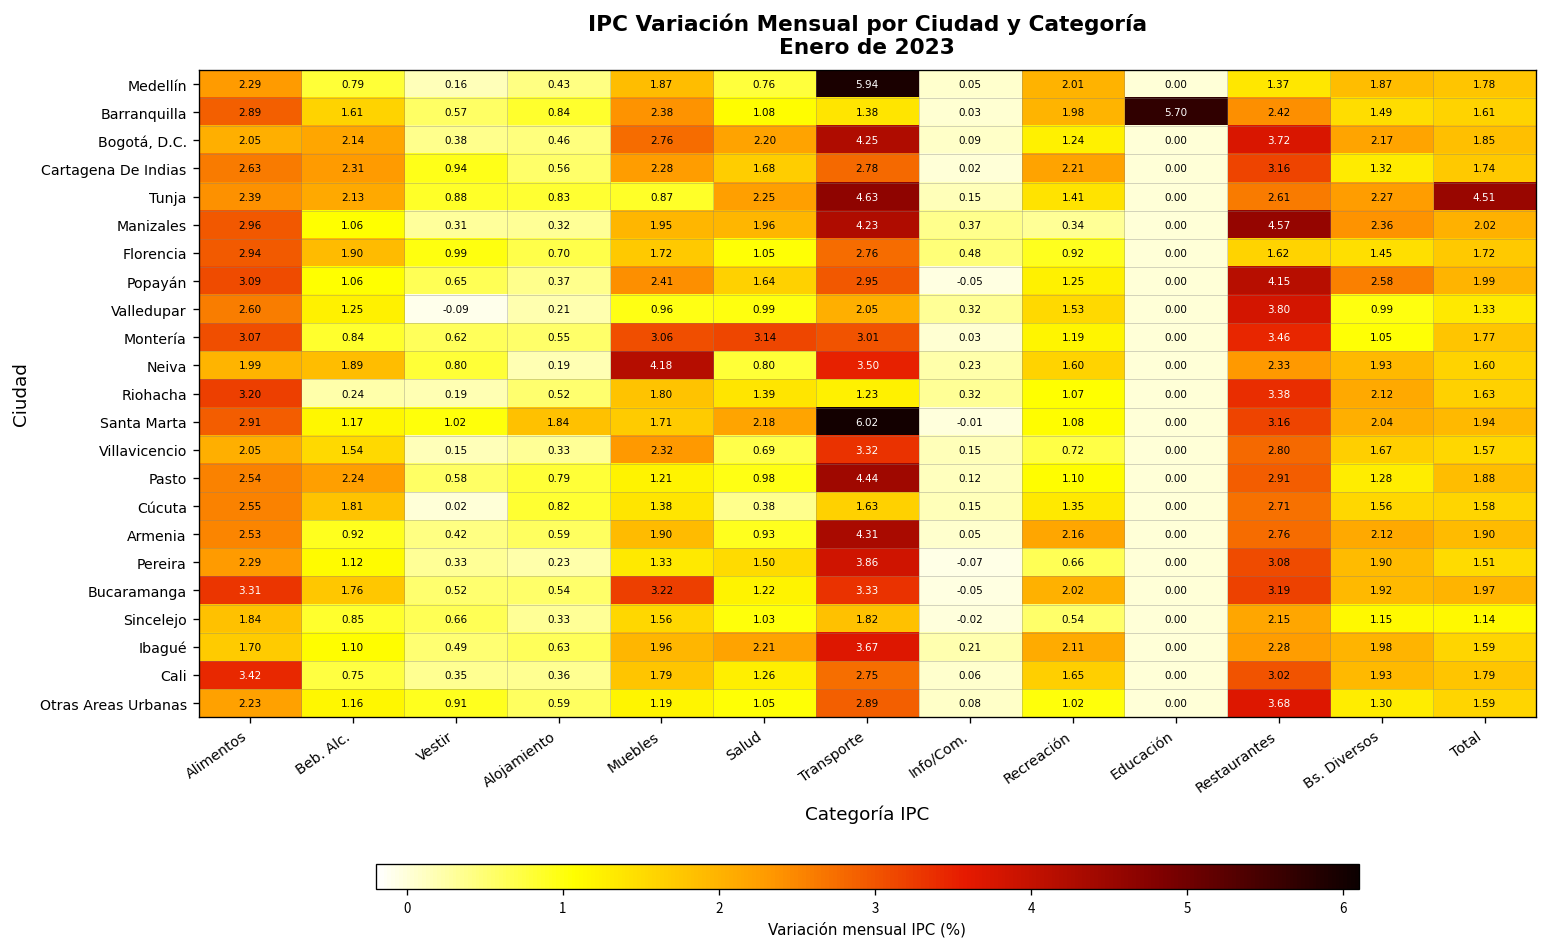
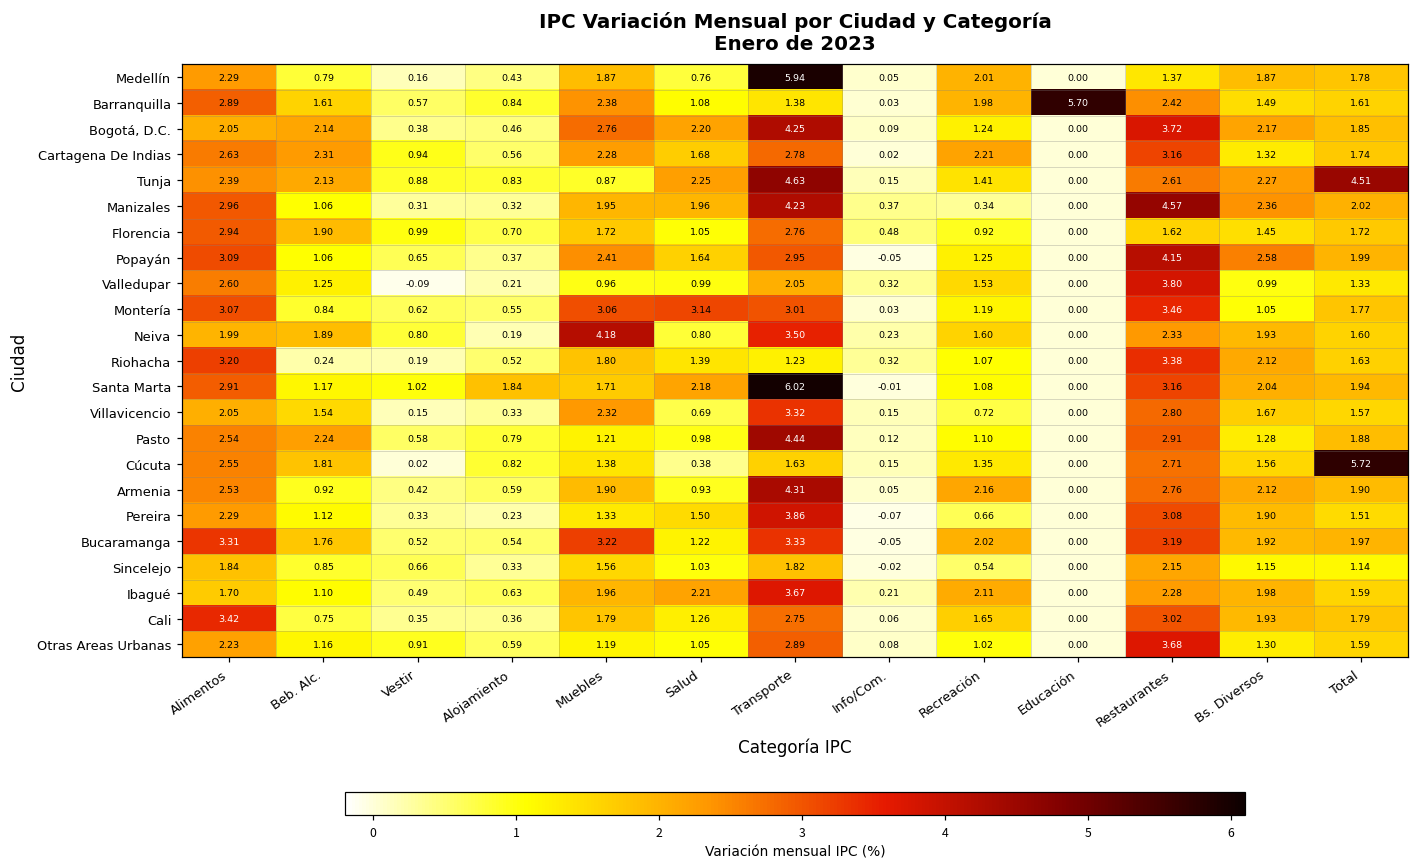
  {
    "Cúcuta": {
      "Alimentos": 2.55,
      "Beb. Alc.": 1.81,
      "Vestir": 0.02,
      "Alojamiento": 0.82,
      "Muebles": 1.38,
      "Salud": 0.38,
      "Transporte": 1.63,
      "Info/Com.": 0.15,
      "Recreación": 1.35,
      "Educación": 0.00,
      "Restaurantes": 2.71,
      "Bs. Diversos": 1.56,
-     "Total": 1.58
+     "Total": 5.72
    }
  }
